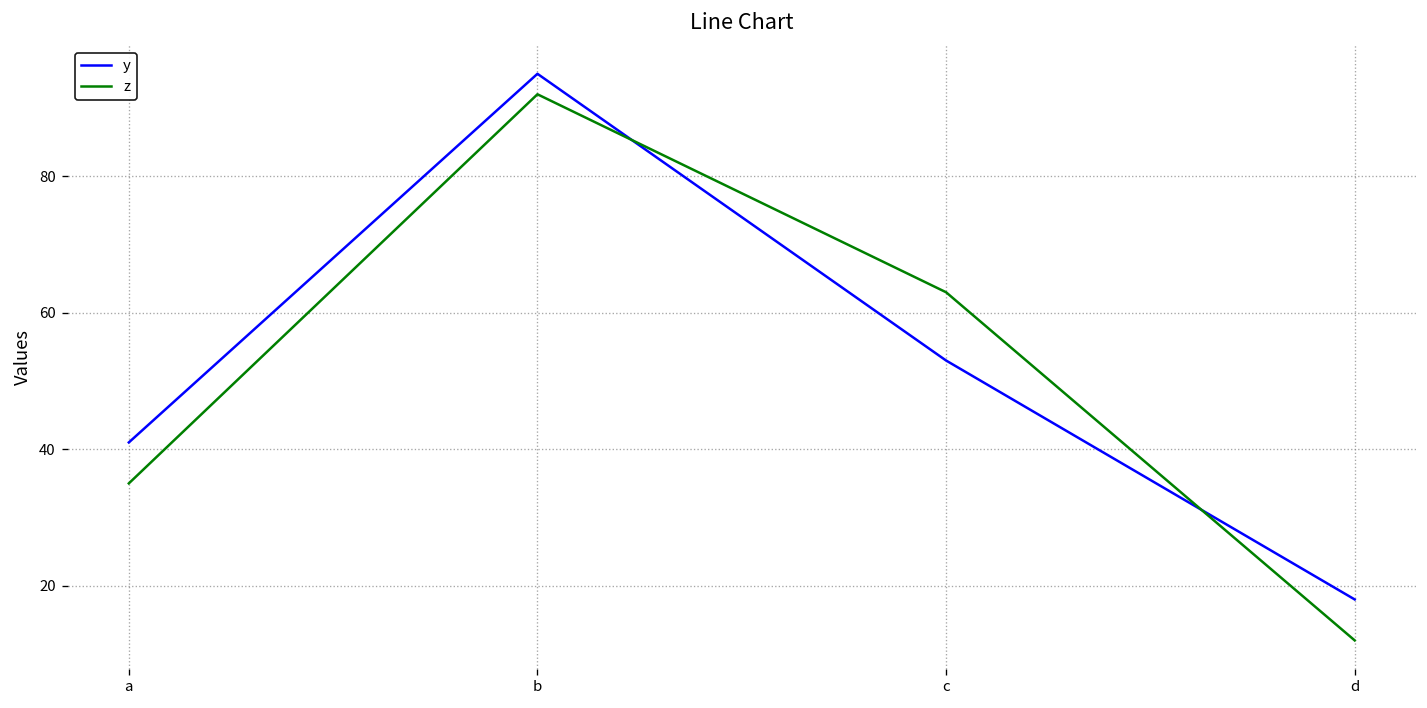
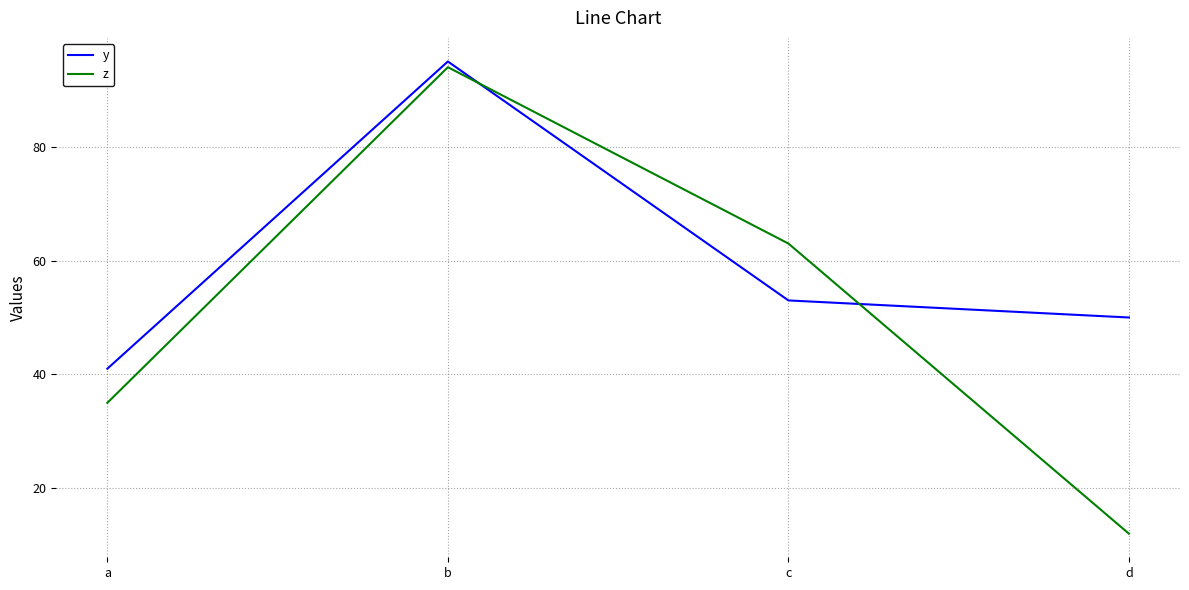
  {
    "y": {
      "a": 41,
      "b": 95,
      "c": 53,
-     "d": 18
+     "d": 50
    },
    "z": {
      "a": 35,
-     "b": 92,
+     "b": 94,
      "c": 63,
      "d": 12
    }
  }
